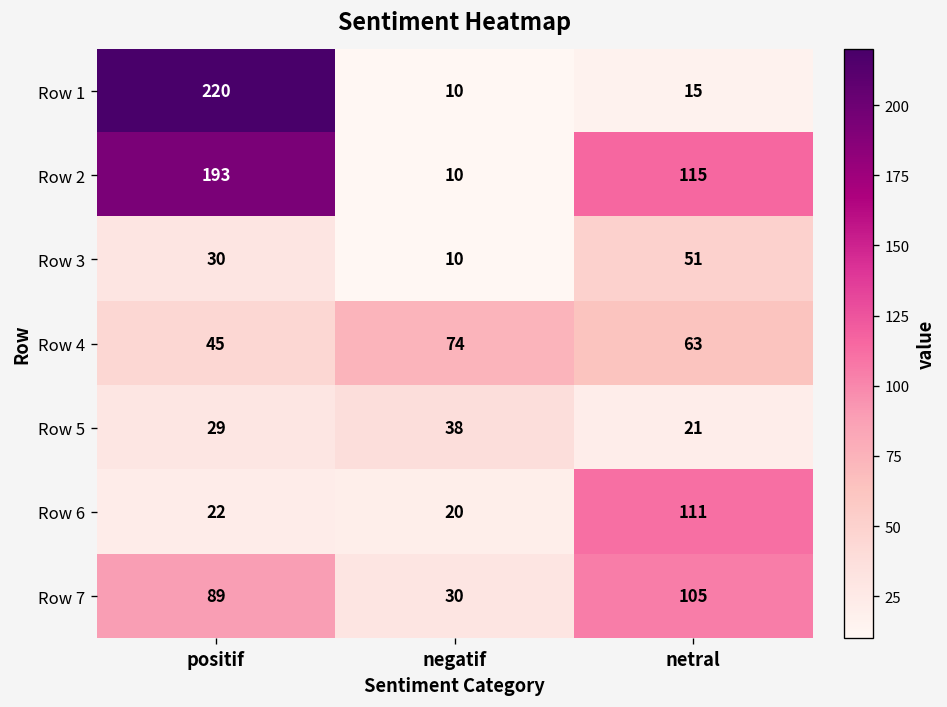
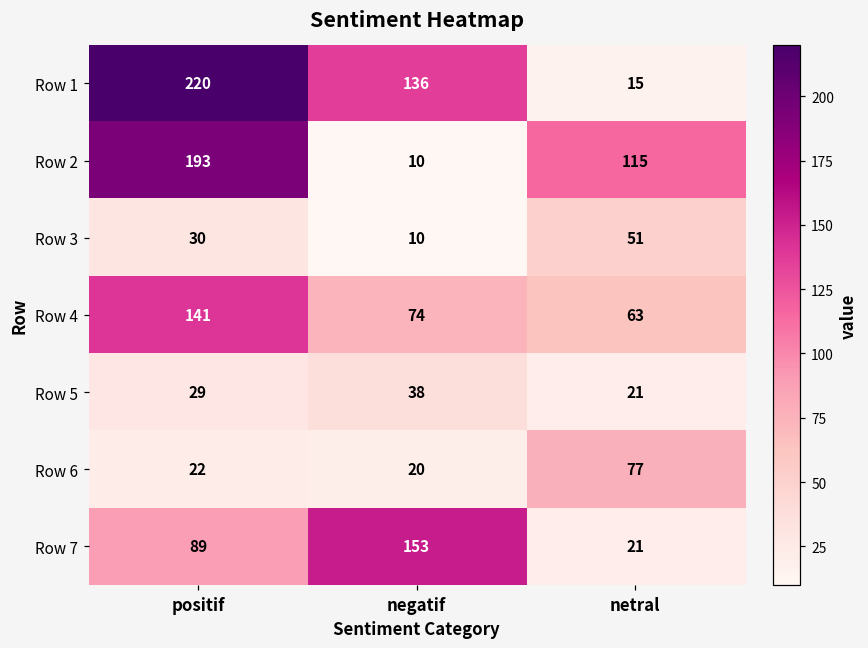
  {
    "Row 1": {
      "positif": 220,
-     "negatif": 10,
+     "negatif": 136,
      "netral": 15
    },
    "Row 2": {
      "positif": 193,
      "negatif": 10,
      "netral": 115
    },
    "Row 3": {
      "positif": 30,
      "negatif": 10,
      "netral": 51
    },
    "Row 4": {
-     "positif": 45,
+     "positif": 141,
      "negatif": 74,
      "netral": 63
    },
    "Row 5": {
      "positif": 29,
      "negatif": 38,
      "netral": 21
    },
    "Row 6": {
      "positif": 22,
      "negatif": 20,
-     "netral": 111
+     "netral": 77
    },
    "Row 7": {
      "positif": 89,
-     "negatif": 30,
-     "netral": 105
+     "negatif": 153,
+     "netral": 21
    }
  }
